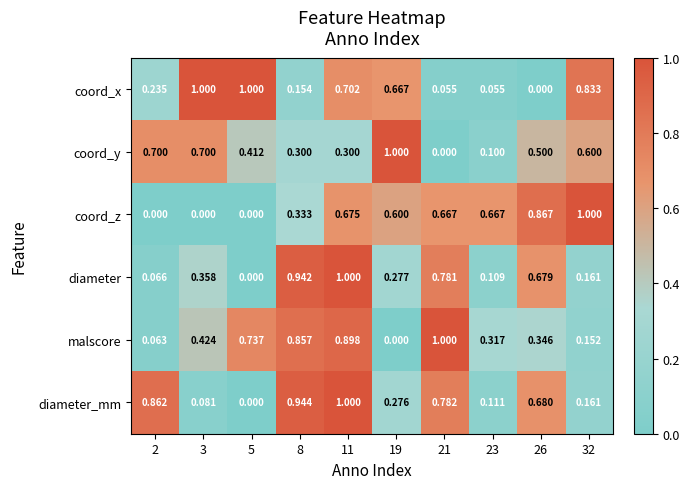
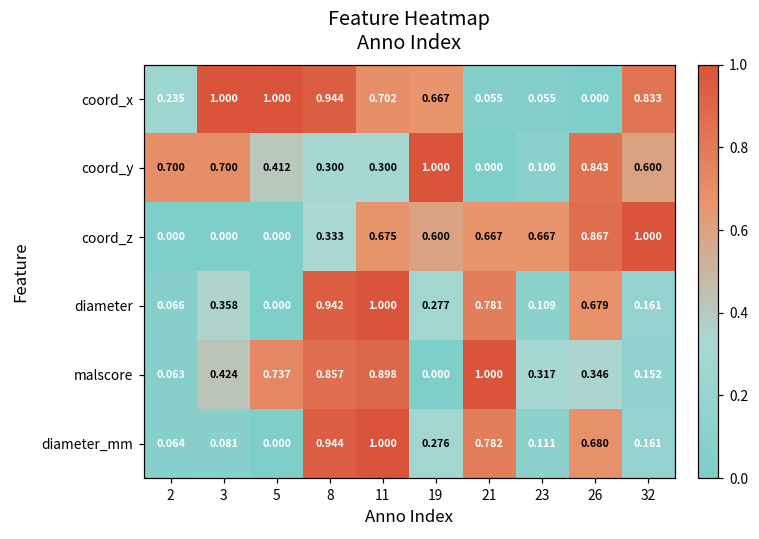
  {
    "coord_x": {
      "2": 0.235,
      "3": 1.000,
      "5": 1.000,
-     "8": 0.154,
+     "8": 0.944,
      "11": 0.702,
      "19": 0.667,
      "21": 0.055,
      "23": 0.055,
      "26": 0.000,
      "32": 0.833
    },
    "coord_y": {
      "2": 0.700,
      "3": 0.700,
      "5": 0.412,
      "8": 0.300,
      "11": 0.300,
      "19": 1.000,
      "21": 0.000,
      "23": 0.100,
-     "26": 0.500,
+     "26": 0.843,
      "32": 0.600
    },
    "coord_z": {
      "2": 0.000,
      "3": 0.000,
      "5": 0.000,
      "8": 0.333,
      "11": 0.675,
      "19": 0.600,
      "21": 0.667,
      "23": 0.667,
      "26": 0.867,
      "32": 1.000
    },
    "diameter": {
      "2": 0.066,
      "3": 0.358,
      "5": 0.000,
      "8": 0.942,
      "11": 1.000,
      "19": 0.277,
      "21": 0.781,
      "23": 0.109,
      "26": 0.679,
      "32": 0.161
    },
    "malscore": {
      "2": 0.063,
      "3": 0.424,
      "5": 0.737,
      "8": 0.857,
      "11": 0.898,
      "19": 0.000,
      "21": 1.000,
      "23": 0.317,
      "26": 0.346,
      "32": 0.152
    },
    "diameter_mm": {
-     "2": 0.862,
+     "2": 0.064,
      "3": 0.081,
      "5": 0.000,
      "8": 0.944,
      "11": 1.000,
      "19": 0.276,
      "21": 0.782,
      "23": 0.111,
      "26": 0.680,
      "32": 0.161
    }
  }
